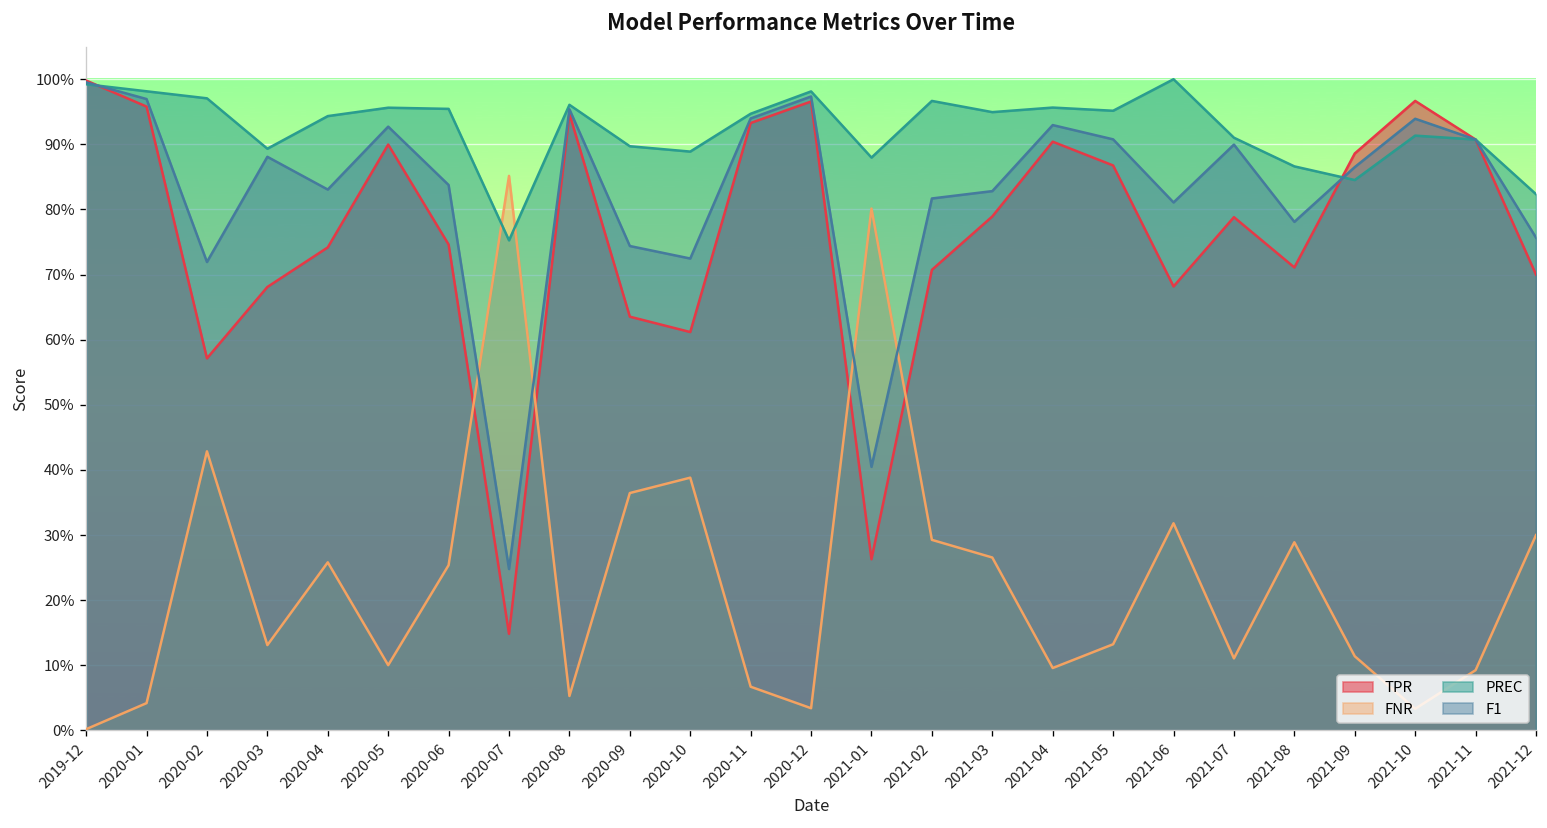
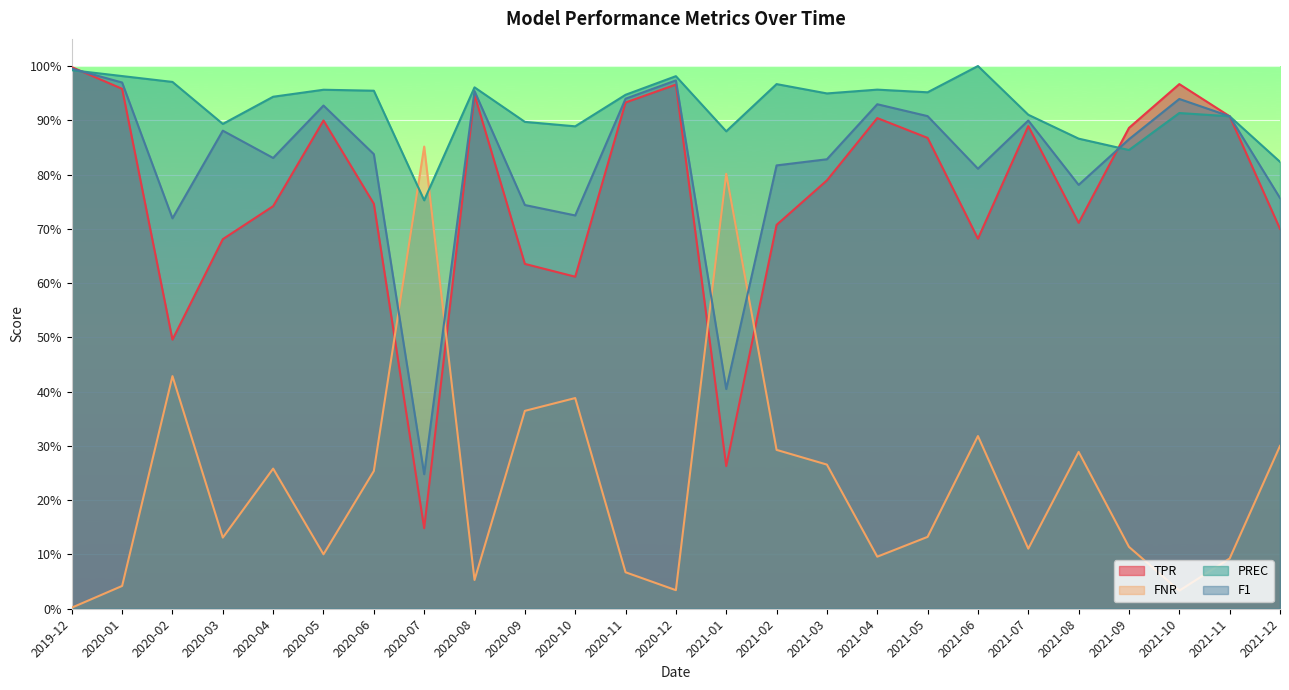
  {
    "TPR": {
      "2020-01": "96%",
-     "2020-02": "57%",
+     "2020-02": "50%",
      "2020-03": "68%",
      "2020-04": "74%",
      "2020-05": "90%",
      "2020-06": "75%",
      "2020-07": "15%",
      "2020-08": "95%",
      "2020-09": "64%",
      "2020-10": "61%",
      "2020-11": "93%",
      "2020-12": "97%",
      "2021-01": "26%",
      "2021-02": "71%",
      "2021-03": "79%",
      "2021-04": "90%",
      "2021-05": "87%",
      "2021-06": "68%",
-     "2021-07": "79%",
+     "2021-07": "89%",
      "2021-08": "71%",
      "2021-09": "89%",
      "2021-10": "97%",
      "2021-12": "70%"
    },
    "FNR": {
      "2019-12": "0%",
      "2020-01": "4%",
      "2020-02": "43%",
      "2020-03": "13%",
      "2020-04": "26%",
      "2020-05": "10%",
      "2020-06": "25%",
      "2020-07": "85%",
      "2020-08": "5%",
      "2020-09": "36%",
      "2020-10": "39%",
      "2020-11": "7%",
      "2020-12": "3%",
      "2021-01": "80%",
      "2021-02": "29%",
      "2021-03": "27%",
      "2021-04": "10%",
      "2021-05": "13%",
      "2021-06": "32%",
      "2021-07": "11%",
      "2021-08": "29%",
      "2021-09": "11%",
      "2021-11": "9%",
      "2021-12": "30%"
    }
  }
